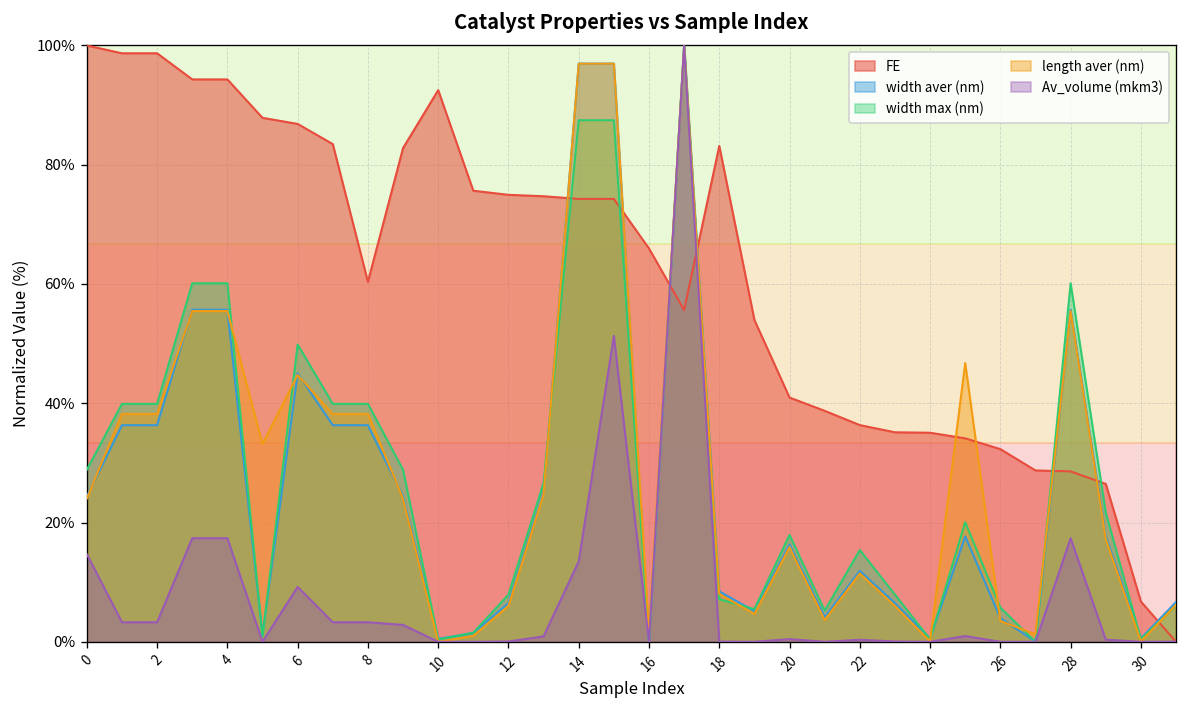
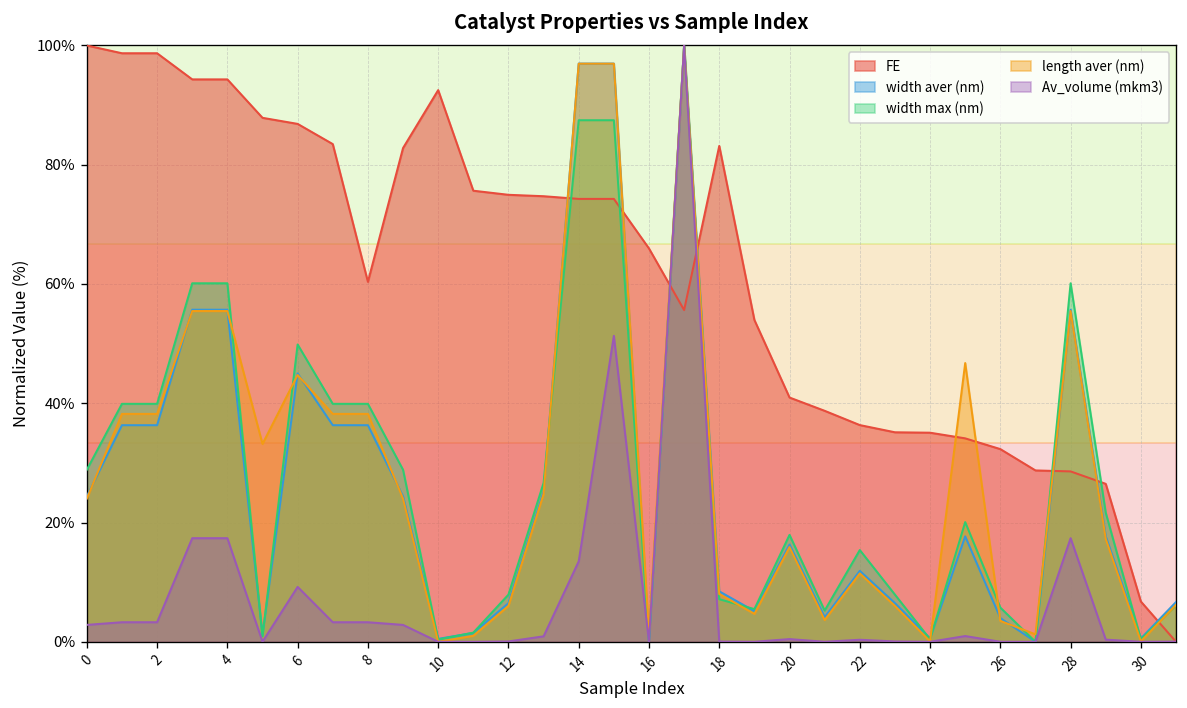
  {
    "FE": {
      "0": "100%",
      "2": "99%",
      "4": "94%",
      "6": "87%",
      "8": "60%",
      "10": "93%",
      "12": "75%",
      "14": "74%",
      "16": "66%",
      "18": "83%",
      "20": "41%",
      "22": "36%",
      "24": "35%",
      "26": "32%",
      "28": "29%",
      "30": "7%"
    },
    "width aver (nm)": {
      "2": "36%",
      "8": "36%"
    },
    "width max (nm)": {
      "0": "29%",
      "2": "40%",
      "4": "60%",
      "6": "50%",
      "8": "40%",
      "12": "8%",
      "14": "87%",
      "18": "7%",
      "20": "18%",
      "22": "15%",
      "26": "6%",
      "28": "60%"
    },
    "length aver (nm)": {
      "2": "38%",
      "8": "38%",
      "16": "2%"
    },
    "Av_volume (mkm3)": {
-     "0": "15%",
+     "0": "3%",
      "2": "3%",
      "4": "17%",
      "6": "9%",
      "8": "3%",
      "12": "0%",
      "14": "13%",
      "18": "0%",
      "20": "0%",
      "22": "0%",
      "26": "0%",
      "28": "17%"
    }
  }
